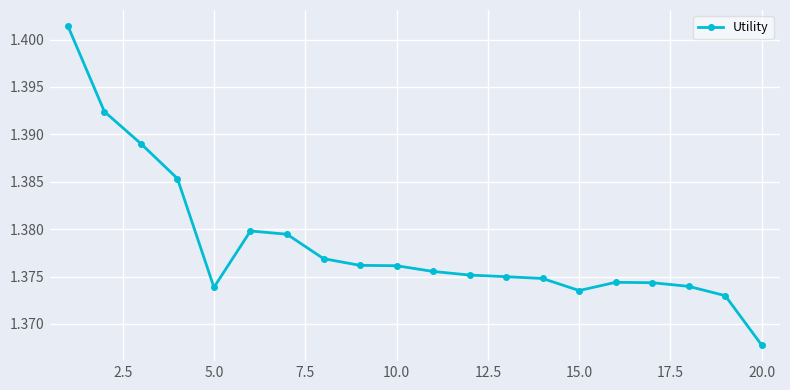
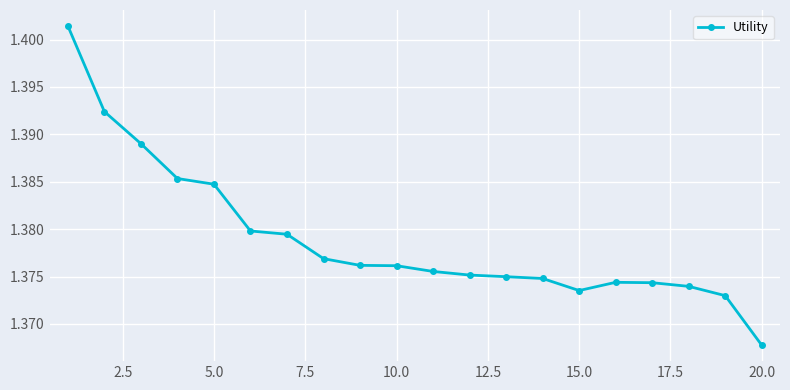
  {
-   "5.0": 1.374,
+   "5.0": 1.385,
    "10.0": 1.376,
    "15.0": 1.374,
    "20.0": 1.368
  }
